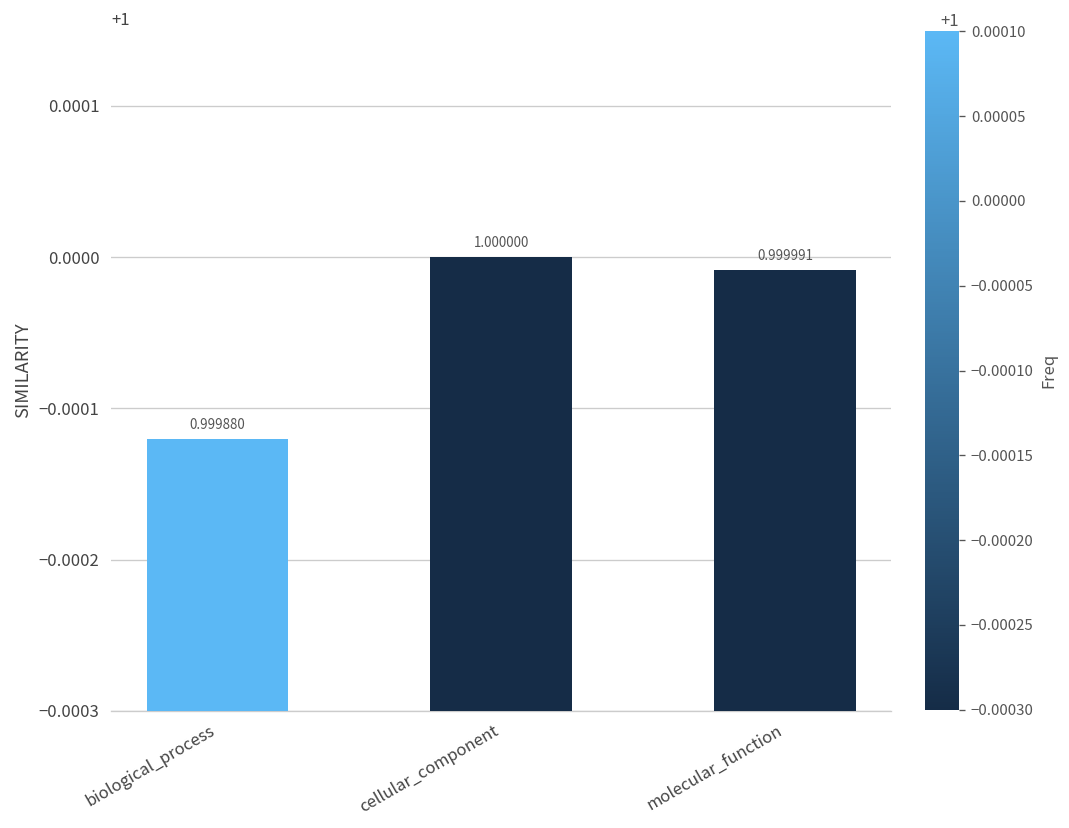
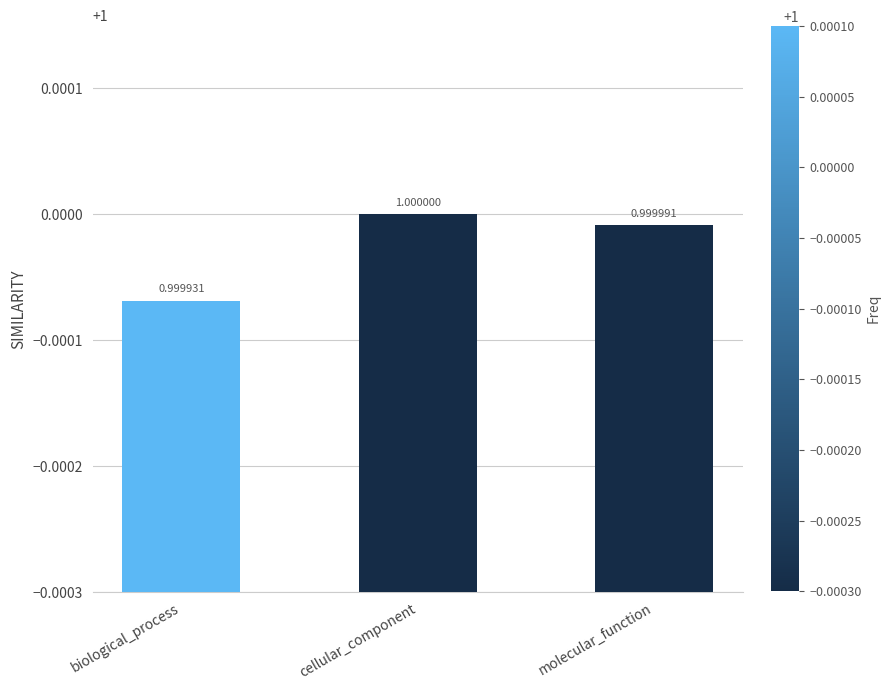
  {
-   "biological_process": 0.999880,
+   "biological_process": 0.999931,
    "cellular_component": 1.000000,
    "molecular_function": 0.999991
  }
